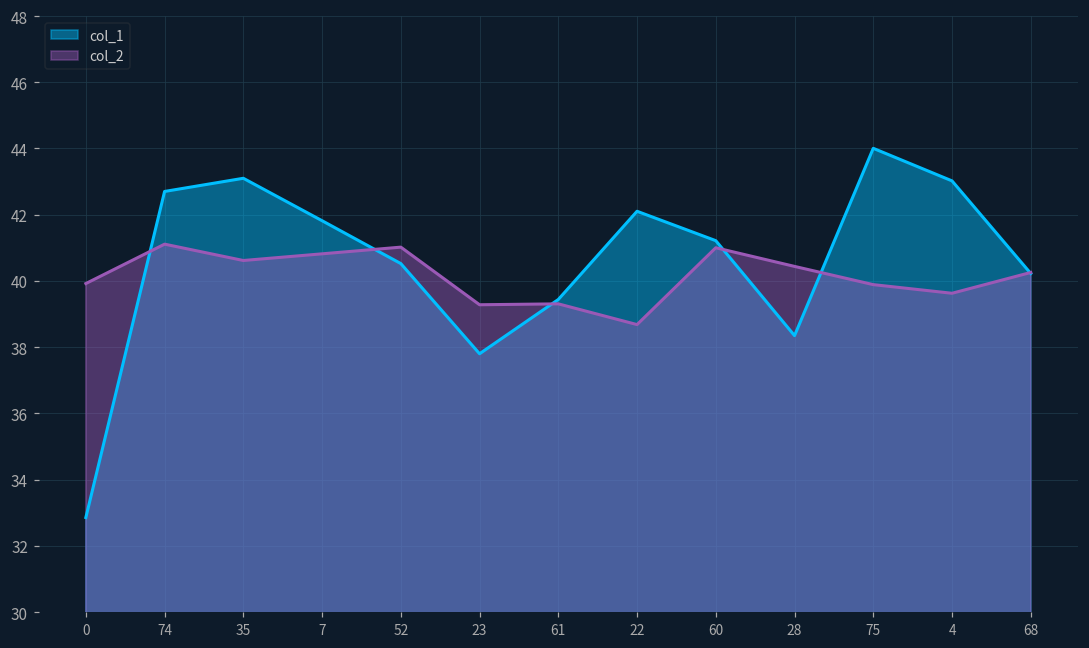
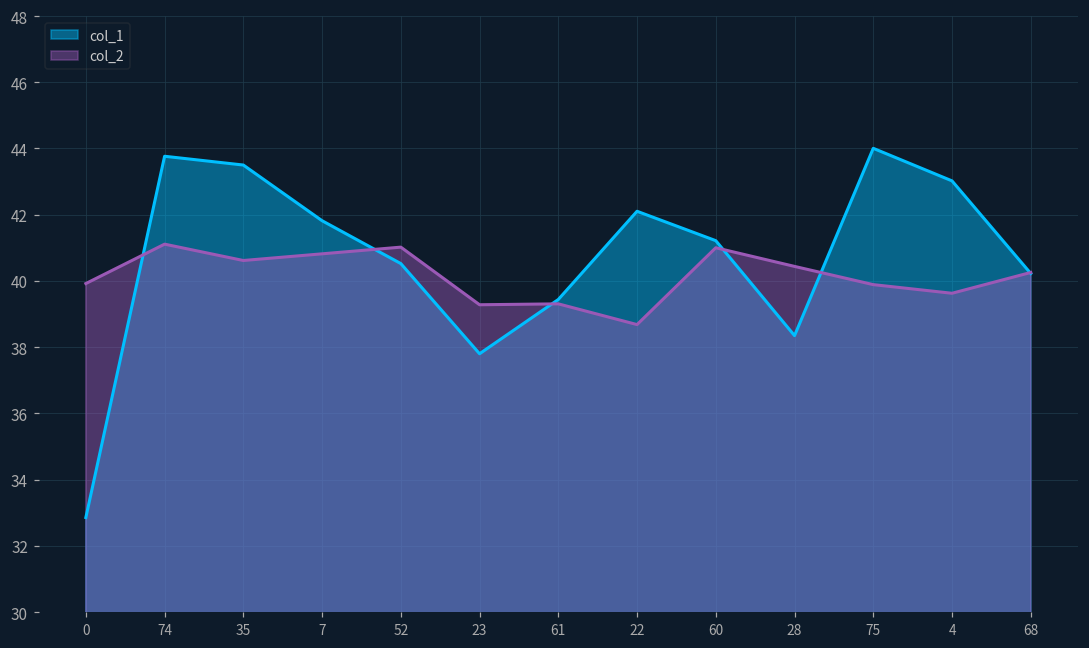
  {
    "col_1": {
      "0": 32.9,
-     "74": 42.7,
-     "35": 43.1,
+     "74": 43.8,
+     "35": 43.5,
      "7": 41.8,
      "52": 40.5,
      "23": 37.8,
      "61": 39.4,
      "22": 42.1,
      "60": 41.2,
      "28": 38.3,
      "75": 44.0,
      "4": 43.0
    },
    "col_2": {
      "0": 39.9,
      "74": 41.1,
      "35": 40.6,
      "7": 40.8,
      "52": 41.0,
      "23": 39.3,
      "61": 39.3,
      "22": 38.7,
      "60": 41.0,
      "28": 40.4,
      "75": 39.9,
      "4": 39.6
    }
  }
